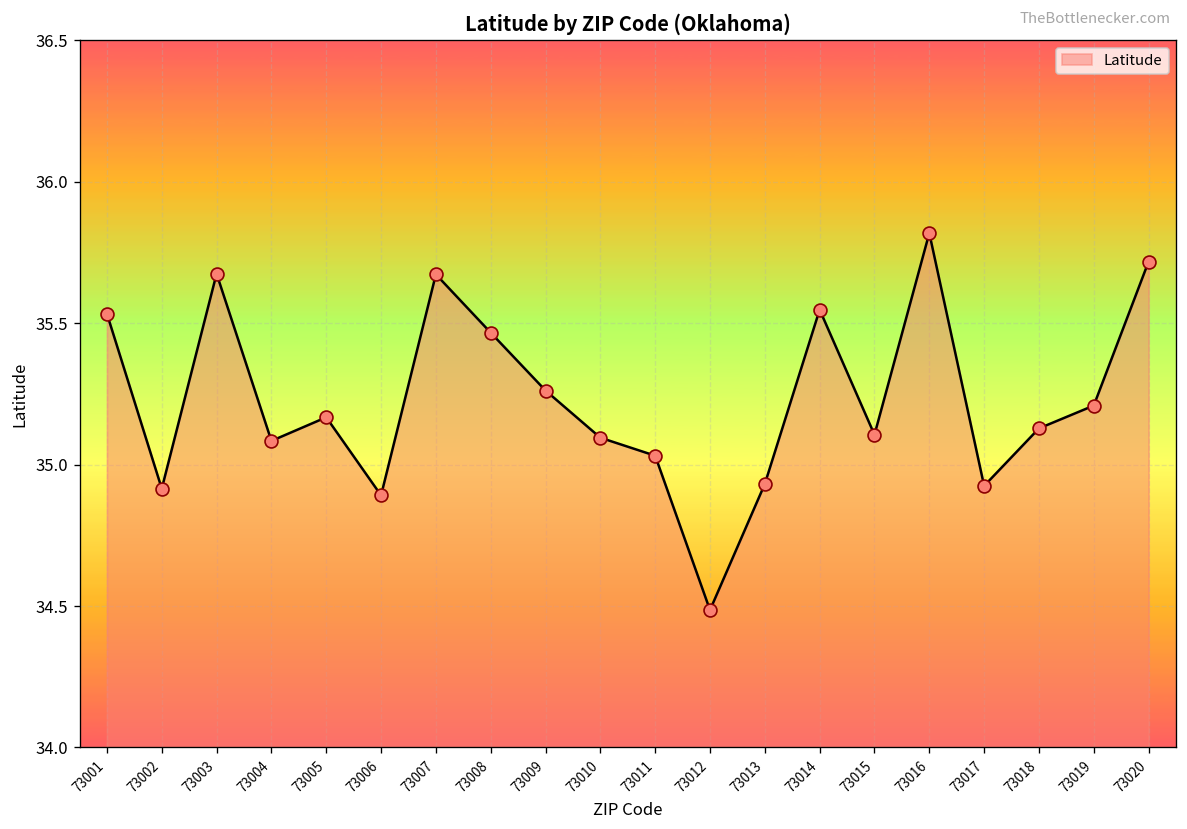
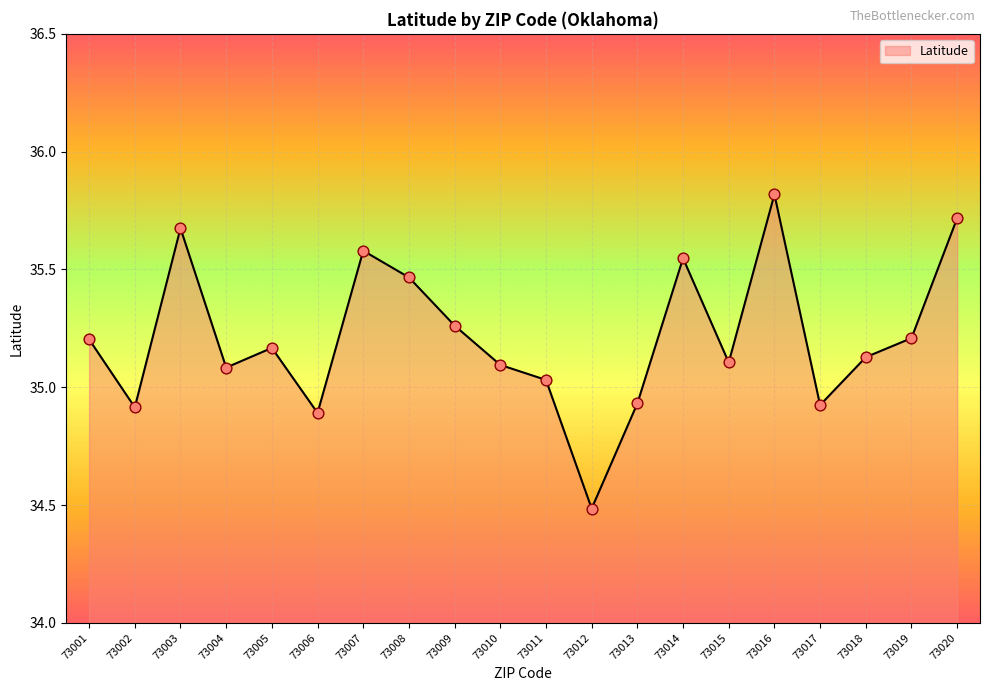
  {
-   "73001": 35.53,
+   "73001": 35.20,
    "73002": 34.91,
    "73003": 35.67,
    "73004": 35.08,
    "73005": 35.17,
    "73006": 34.89,
-   "73007": 35.67,
+   "73007": 35.58,
    "73008": 35.47,
    "73009": 35.26,
    "73010": 35.09,
    "73011": 35.03,
    "73012": 34.49,
    "73013": 34.93,
    "73014": 35.55,
    "73015": 35.11,
    "73016": 35.82,
    "73017": 34.92,
    "73018": 35.13,
    "73019": 35.21,
    "73020": 35.72
  }
